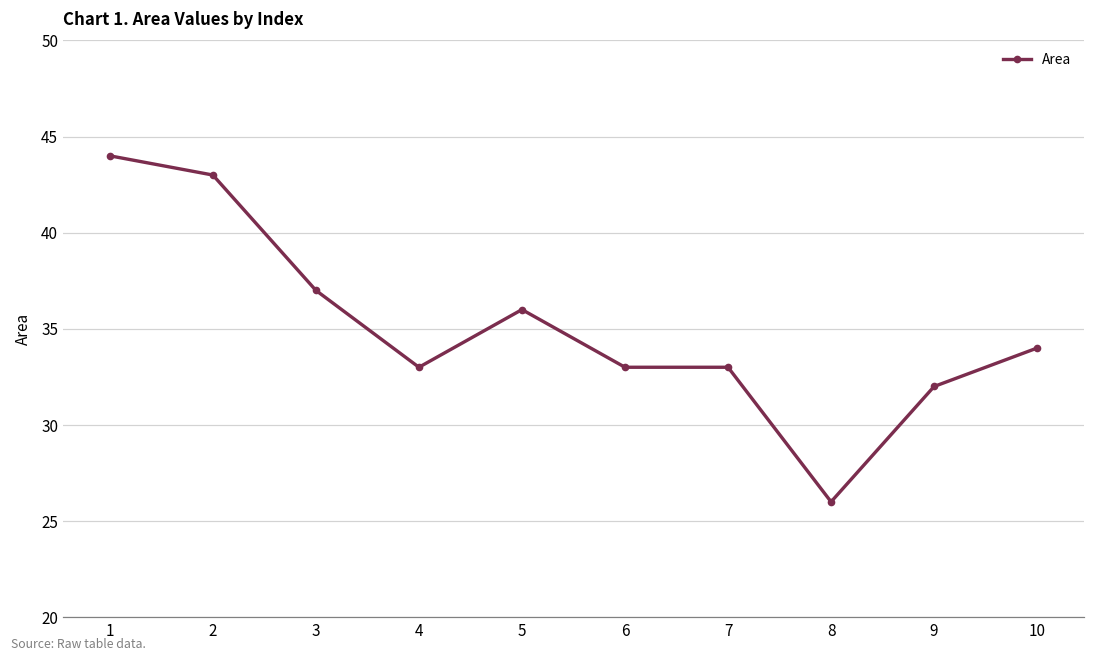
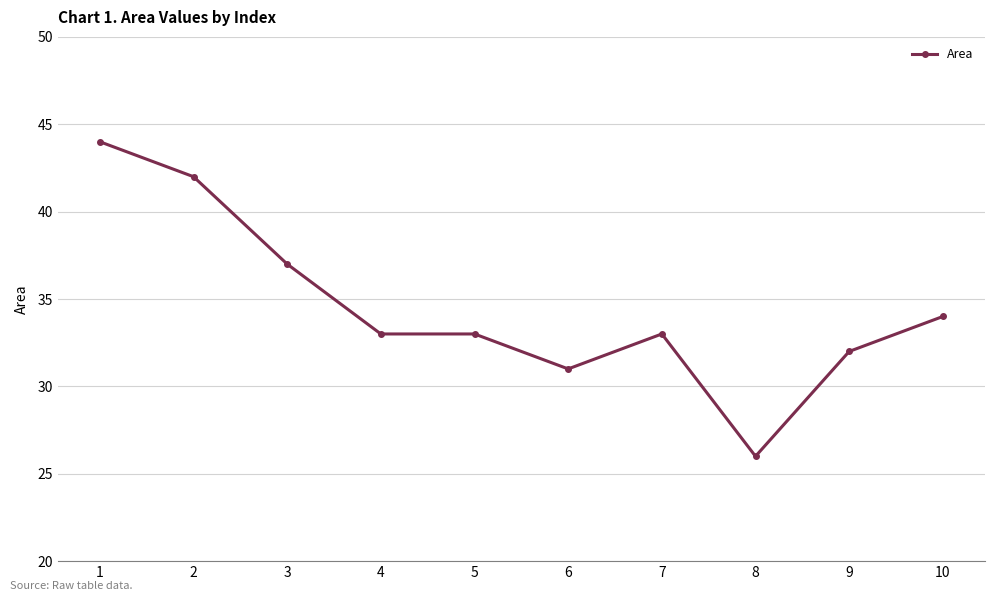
  {
    "1": 44,
-   "2": 43,
+   "2": 42,
    "3": 37,
    "4": 33,
-   "5": 36,
-   "6": 33,
+   "5": 33,
+   "6": 31,
    "7": 33,
    "8": 26,
    "9": 32,
    "10": 34
  }
